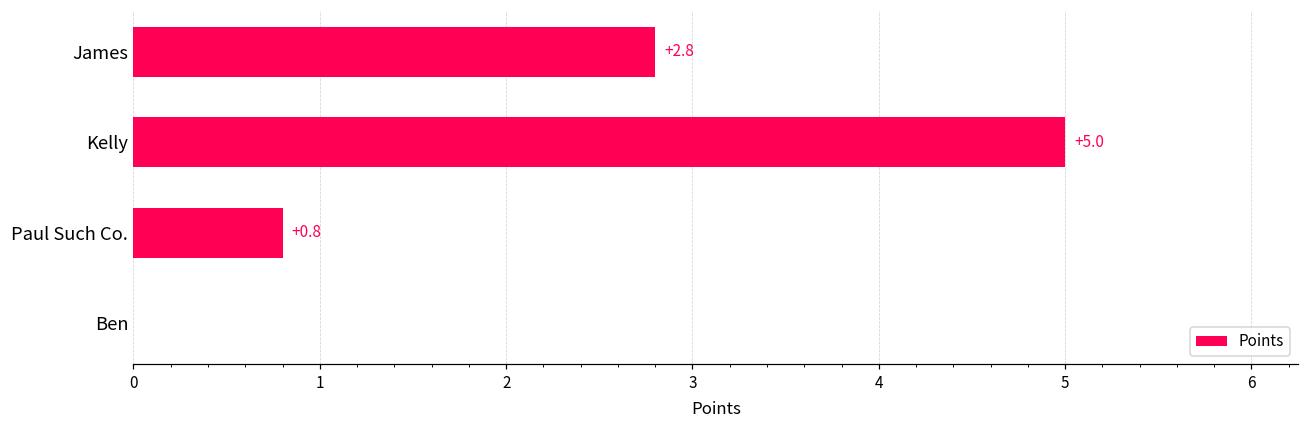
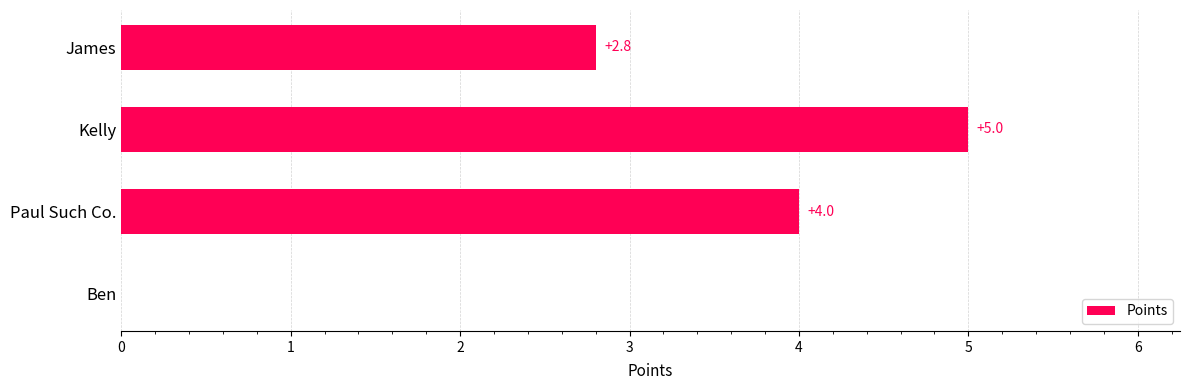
  {
    "James": "+2.8",
    "Kelly": "+5.0",
-   "Paul Such Co.": "+0.8"
+   "Paul Such Co.": "+4.0"
  }
